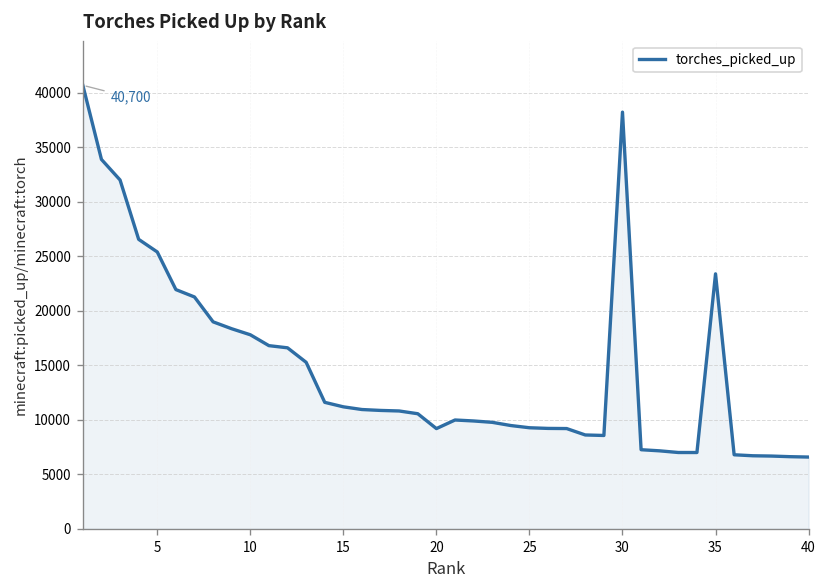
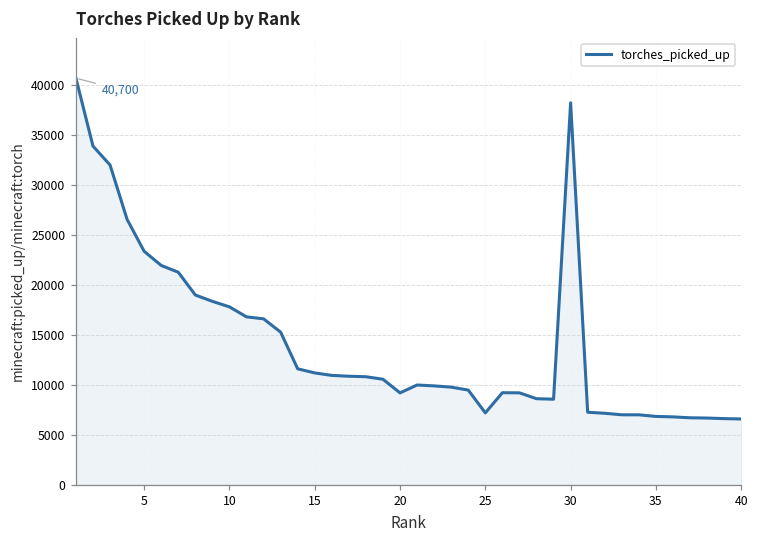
  {
-   "5": 25000,
+   "5": 23000,
    "10": 18000,
    "15": 11000,
    "20": 9000,
-   "25": 9000,
+   "25": 7000,
    "30": 38000,
-   "35": 23000,
+   "35": 7000,
    "40": 7000
  }
